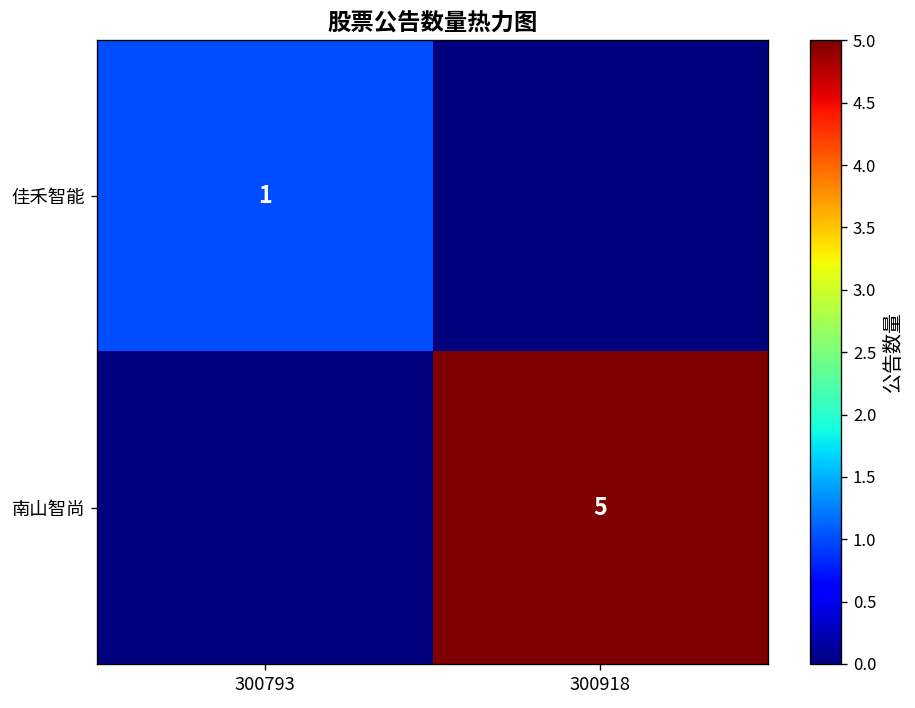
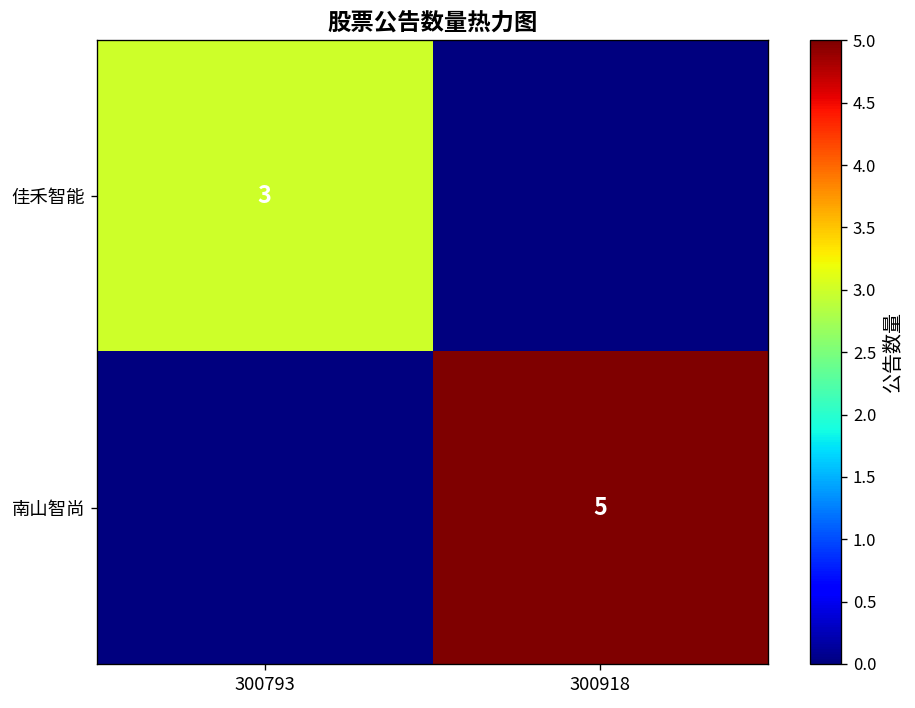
  {
    "佳禾智能": {
-     "300793": 1
+     "300793": 3
    },
    "南山智尚": {
      "300918": 5
    }
  }
